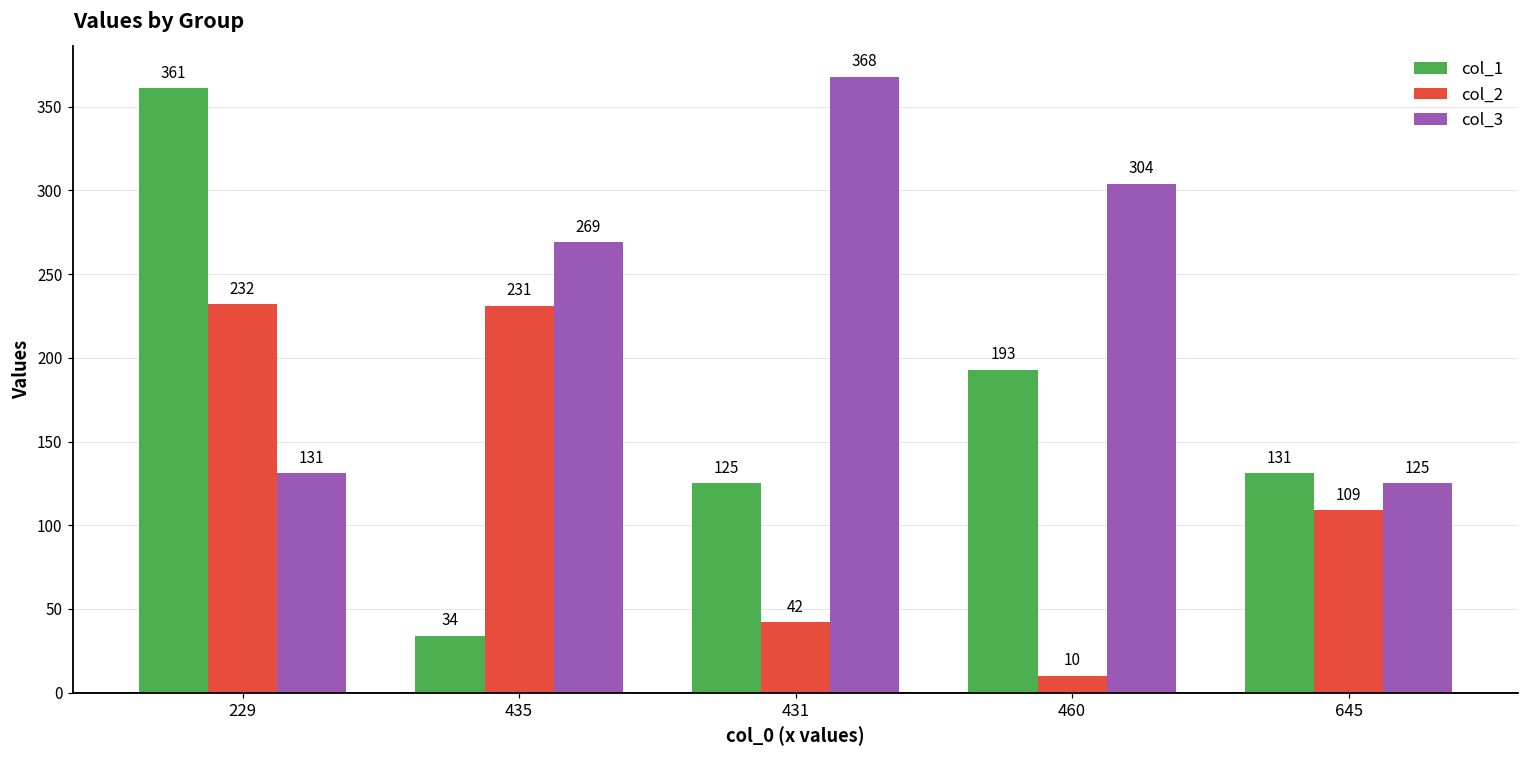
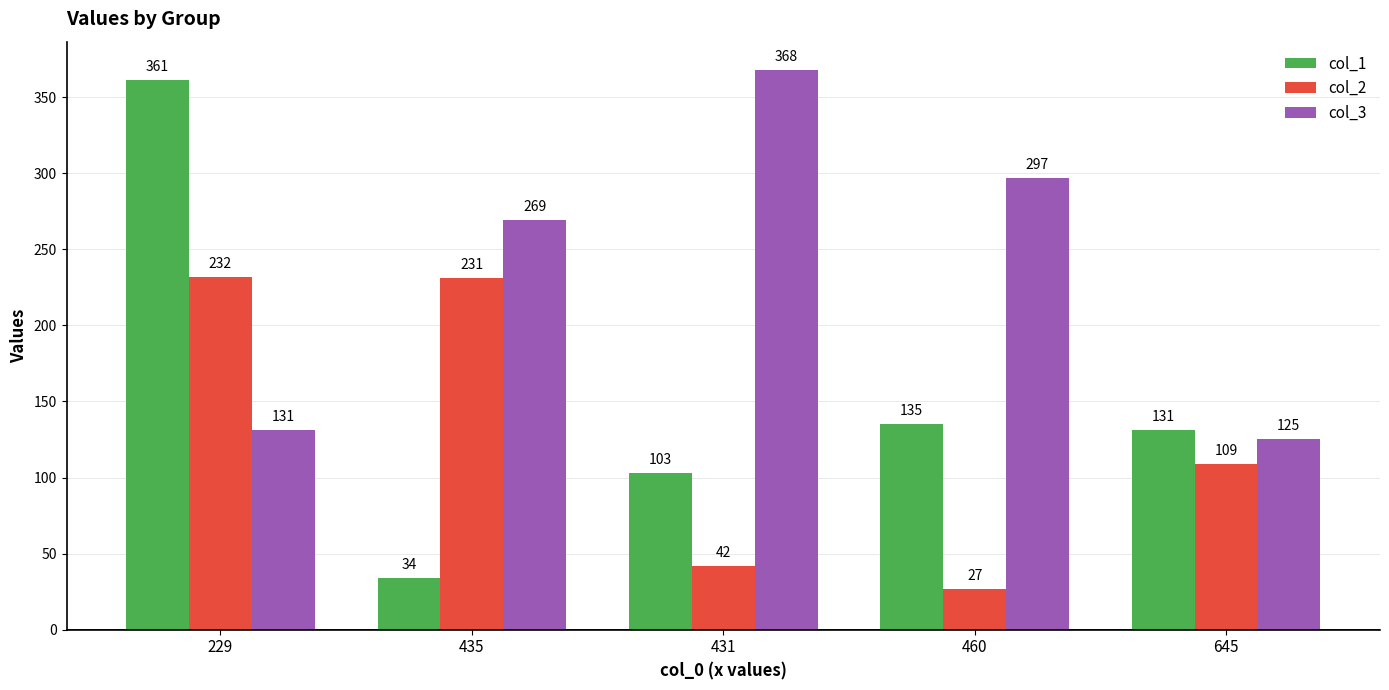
  {
    "col_1": {
      "229": 361,
      "435": 34,
-     "431": 125,
-     "460": 193,
+     "431": 103,
+     "460": 135,
      "645": 131
    },
    "col_2": {
      "229": 232,
      "435": 231,
      "431": 42,
-     "460": 10,
+     "460": 27,
      "645": 109
    },
    "col_3": {
      "229": 131,
      "435": 269,
      "431": 368,
-     "460": 304,
+     "460": 297,
      "645": 125
    }
  }
